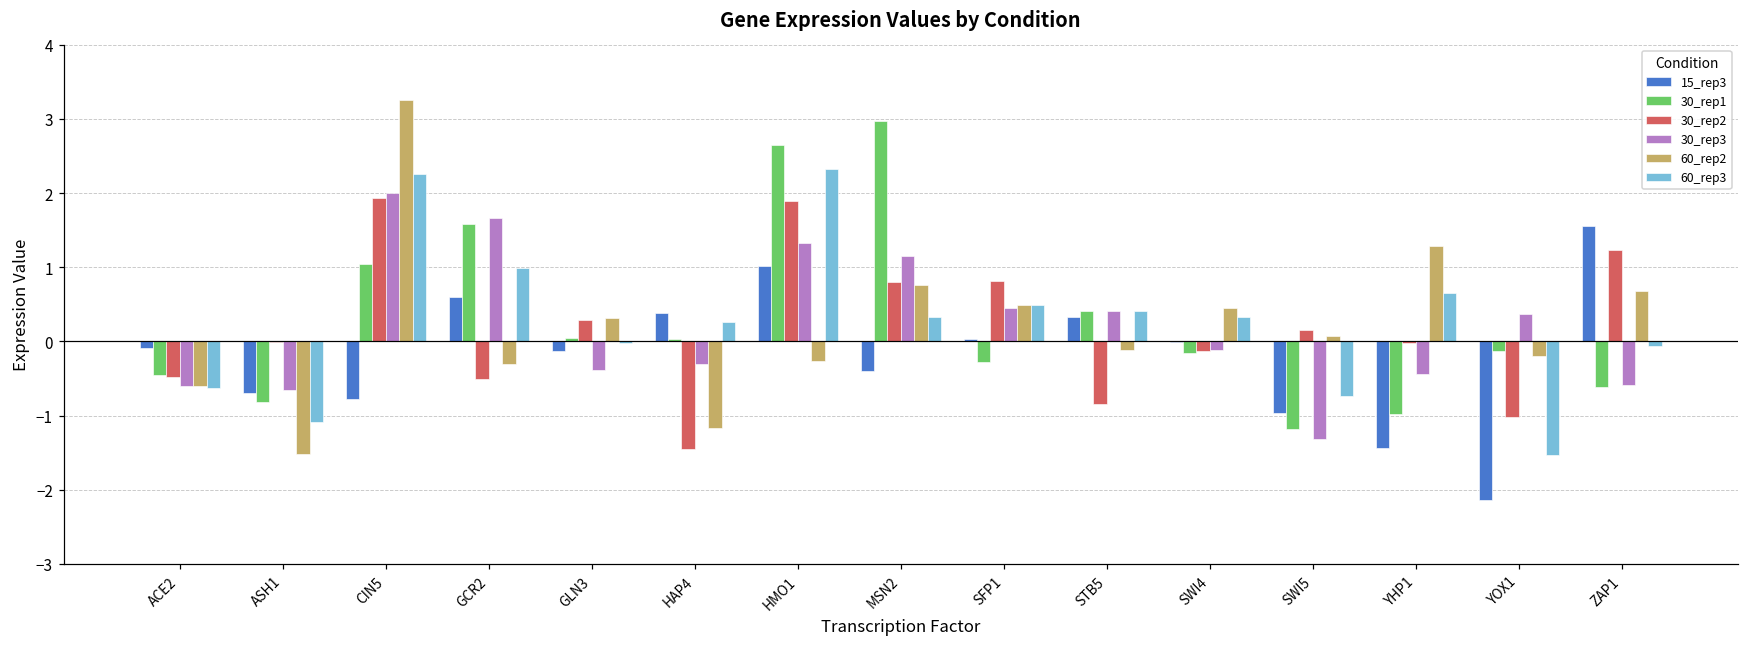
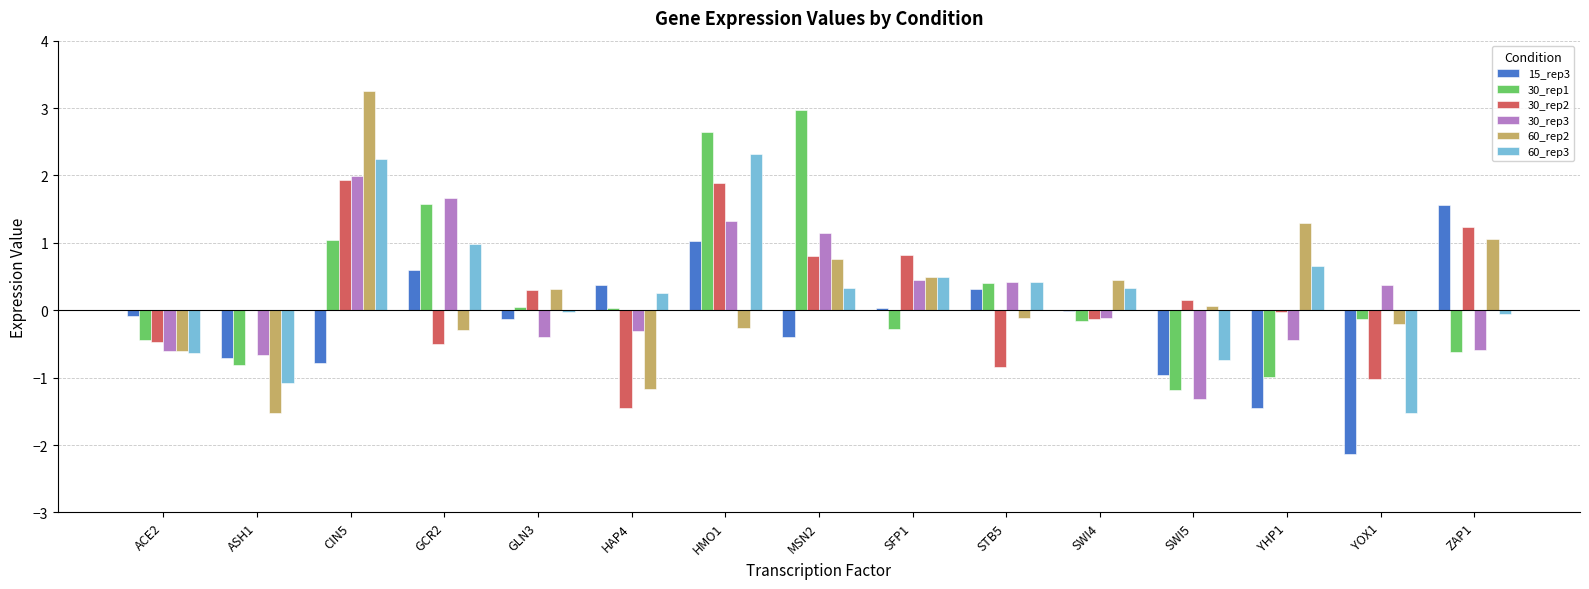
  {
    "15_rep3": {
      "ACE2": -0.1,
      "ASH1": -0.7,
      "CIN5": -0.8,
      "GCR2": 0.6,
      "GLN3": -0.1,
      "HAP4": 0.4,
      "HMO1": 1.0,
      "MSN2": -0.4,
      "STB5": 0.3,
      "SWI5": -1.0,
      "YHP1": -1.4,
      "YOX1": -2.1,
      "ZAP1": 1.6
    },
    "30_rep1": {
      "ACE2": -0.4,
      "ASH1": -0.8,
      "CIN5": 1.0,
      "GCR2": 1.6,
      "GLN3": 0.0,
      "HMO1": 2.6,
      "MSN2": 3.0,
      "SFP1": -0.3,
      "STB5": 0.4,
      "SWI4": -0.2,
      "SWI5": -1.2,
      "YHP1": -1.0,
      "YOX1": -0.1,
      "ZAP1": -0.6
    },
    "30_rep2": {
      "ACE2": -0.5,
      "CIN5": 1.9,
      "GCR2": -0.5,
      "GLN3": 0.3,
      "HAP4": -1.4,
      "HMO1": 1.9,
      "MSN2": 0.8,
      "SFP1": 0.8,
      "STB5": -0.8,
      "SWI4": -0.1,
      "SWI5": 0.2,
      "YOX1": -1.0,
      "ZAP1": 1.2
    },
    "30_rep3": {
      "ACE2": -0.6,
      "ASH1": -0.7,
      "CIN5": 2.0,
      "GCR2": 1.7,
      "GLN3": -0.4,
      "HAP4": -0.3,
      "HMO1": 1.3,
      "MSN2": 1.1,
      "SFP1": 0.4,
      "STB5": 0.4,
      "SWI4": -0.1,
      "SWI5": -1.3,
      "YHP1": -0.4,
      "YOX1": 0.4,
      "ZAP1": -0.6
    },
    "60_rep2": {
      "ACE2": -0.6,
      "ASH1": -1.5,
      "CIN5": 3.3,
      "GCR2": -0.3,
      "GLN3": 0.3,
      "HAP4": -1.2,
      "HMO1": -0.3,
      "MSN2": 0.8,
      "SFP1": 0.5,
      "STB5": -0.1,
      "SWI4": 0.5,
      "SWI5": 0.1,
      "YHP1": 1.3,
      "YOX1": -0.2,
-     "ZAP1": 0.7
+     "ZAP1": 1.1
    },
    "60_rep3": {
      "ACE2": -0.6,
      "ASH1": -1.1,
      "CIN5": 2.3,
      "GCR2": 1.0,
      "HAP4": 0.3,
      "HMO1": 2.3,
      "MSN2": 0.3,
      "SFP1": 0.5,
      "STB5": 0.4,
      "SWI4": 0.3,
      "SWI5": -0.7,
      "YHP1": 0.7,
      "YOX1": -1.5,
      "ZAP1": -0.1
    }
  }
